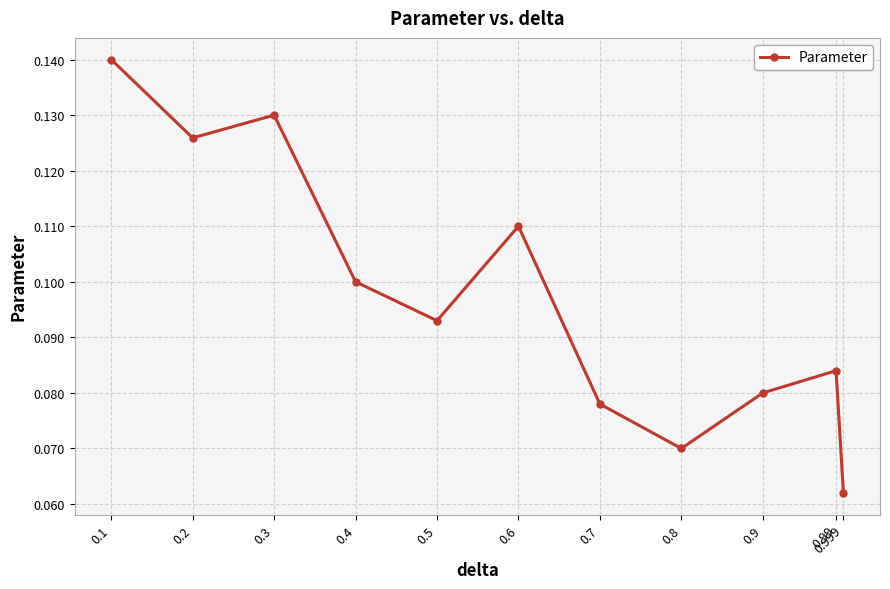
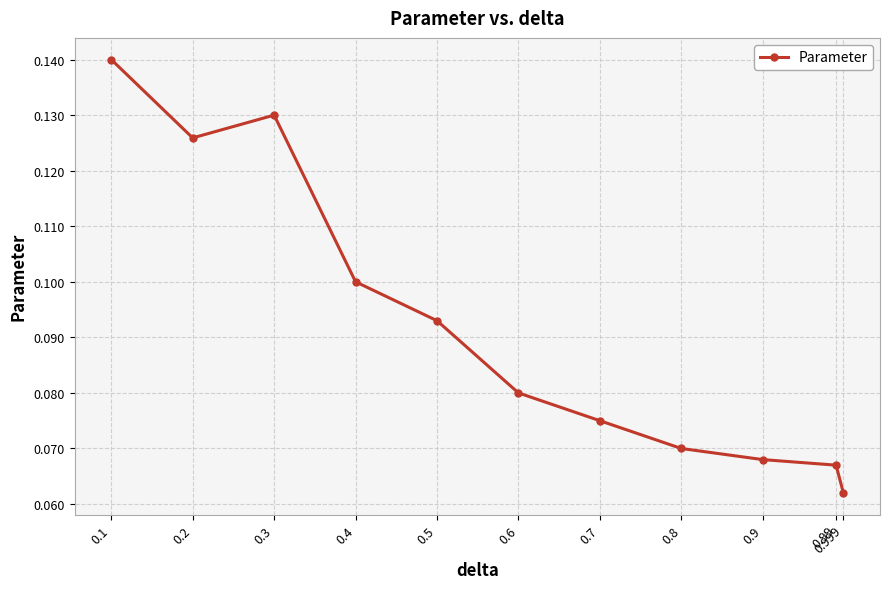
  {
    "0.1": 0.140,
    "0.2": 0.126,
    "0.3": 0.130,
    "0.4": 0.100,
    "0.5": 0.093,
-   "0.6": 0.11,
-   "0.7": 0.078,
+   "0.6": 0.08,
+   "0.7": 0.075,
    "0.8": 0.070,
-   "0.9": 0.080,
-   "0.99": 0.084,
+   "0.9": 0.068,
+   "0.99": 0.067,
    "0.999": 0.062
  }
